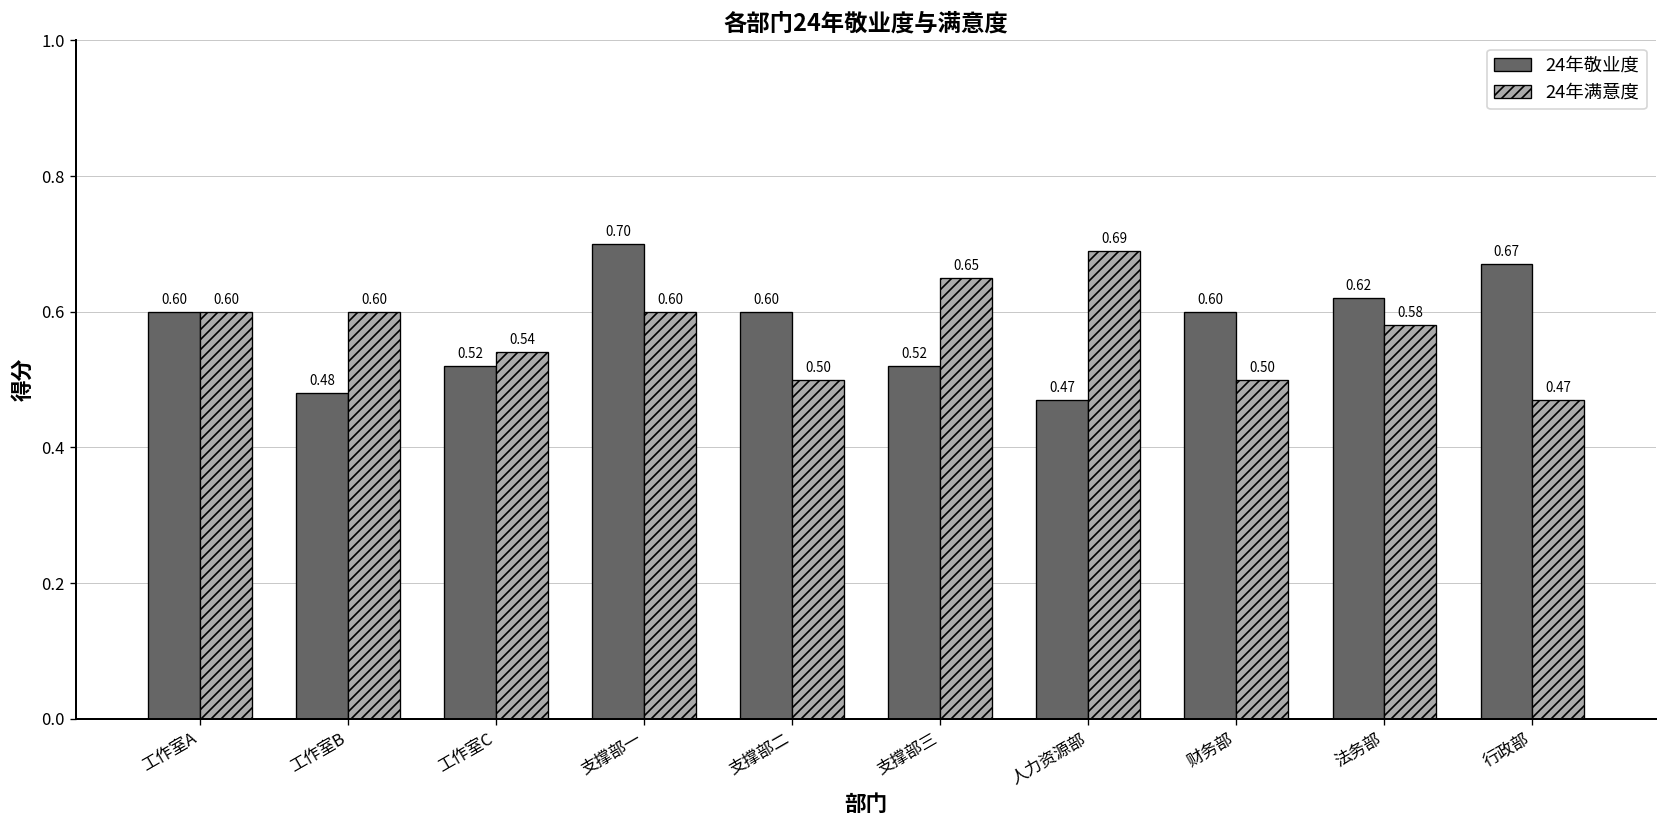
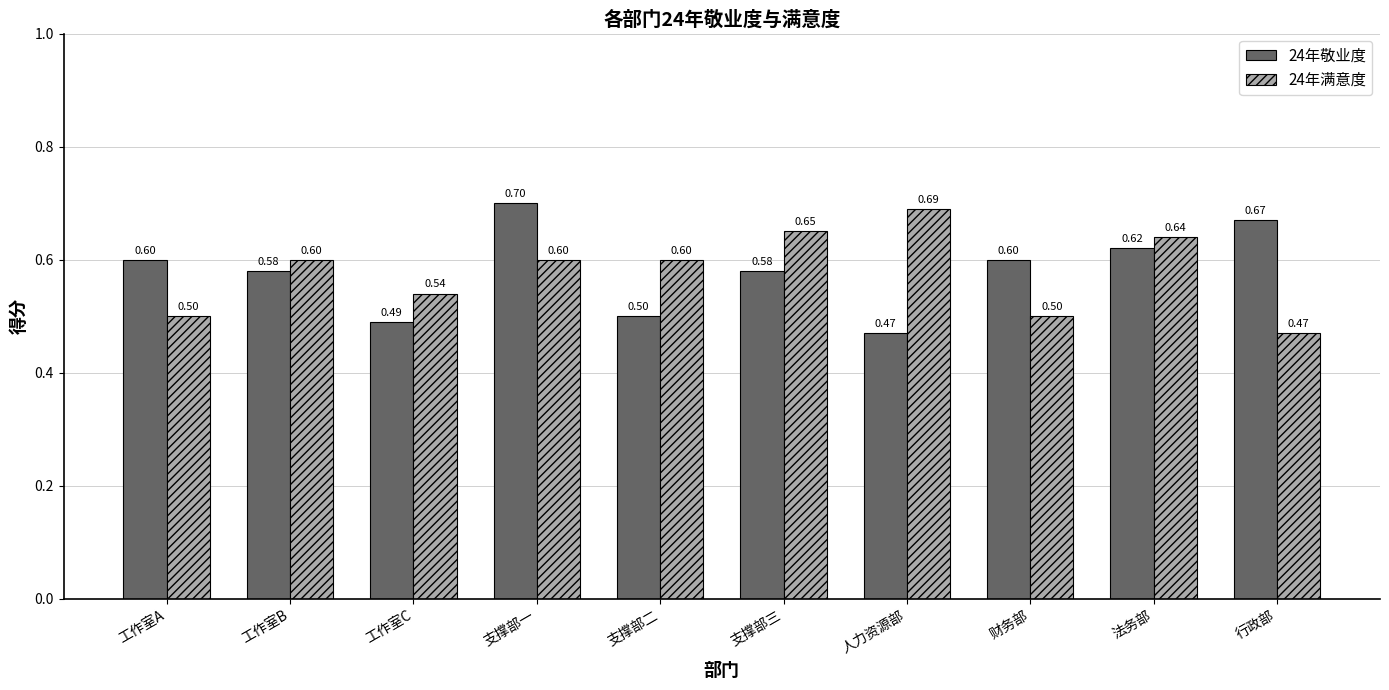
  {
    "24年敬业度": {
      "工作室A": 0.60,
-     "工作室B": 0.48,
-     "工作室C": 0.52,
+     "工作室B": 0.58,
+     "工作室C": 0.49,
      "支撑部一": 0.70,
-     "支撑部二": 0.60,
-     "支撑部三": 0.52,
+     "支撑部二": 0.50,
+     "支撑部三": 0.58,
      "人力资源部": 0.47,
      "财务部": 0.60,
      "法务部": 0.62,
      "行政部": 0.67
    },
    "24年满意度": {
-     "工作室A": 0.60,
+     "工作室A": 0.50,
      "工作室B": 0.60,
      "工作室C": 0.54,
      "支撑部一": 0.60,
-     "支撑部二": 0.50,
+     "支撑部二": 0.60,
      "支撑部三": 0.65,
      "人力资源部": 0.69,
      "财务部": 0.50,
-     "法务部": 0.58,
+     "法务部": 0.64,
      "行政部": 0.47
    }
  }
